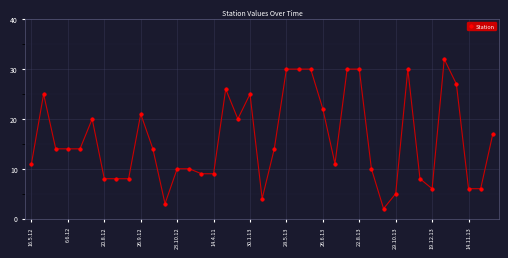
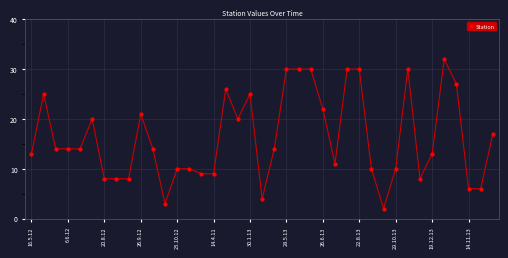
  {
-   "16.5.12": 11,
+   "16.5.12": 13,
    "20.8.12": 8,
    "26.9.12": 21,
    "14.4.11": 9,
    "30.1.13": 25,
    "26.6.13": 22,
-   "29.10.13": 5,
-   "19.12.13": 6,
+   "29.10.13": 10,
+   "19.12.13": 13,
    "14.11.13": 6
  }
